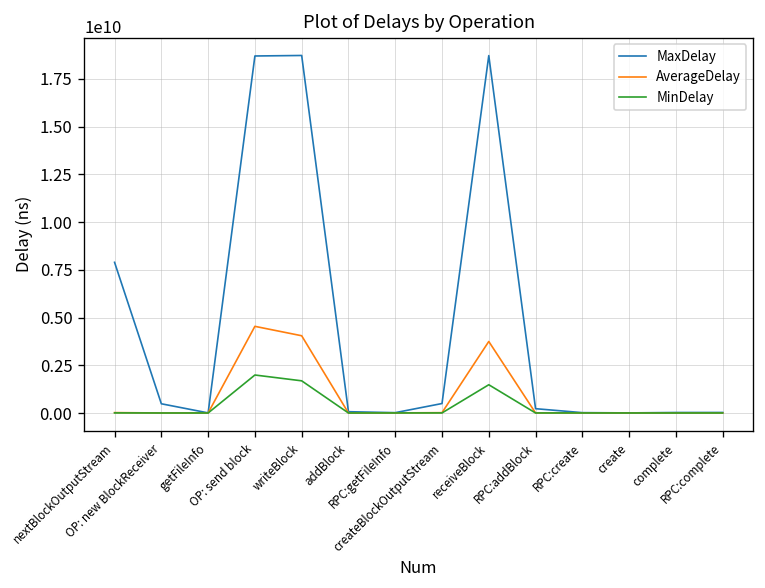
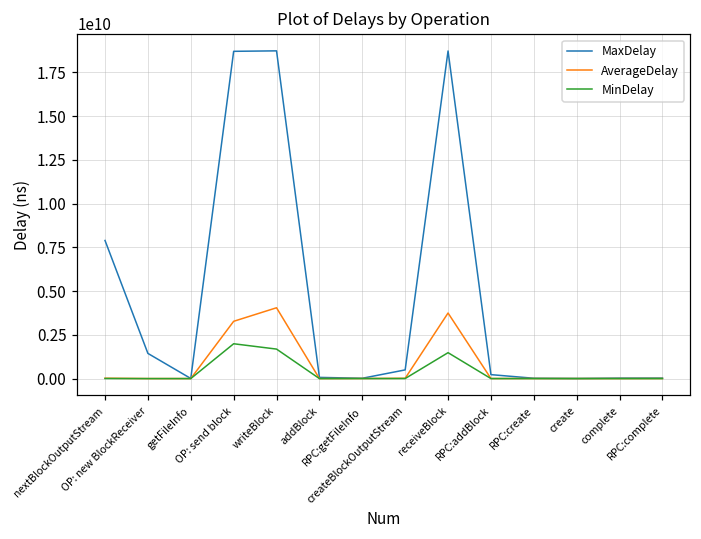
  {
    "MaxDelay": {
      "nextBlockOutputStream": 7900000000,
-     "OP: new BlockReceiver": 500000000,
+     "OP: new BlockReceiver": 1400000000,
      "OP: send block": 18700000000,
      "writeBlock": 18700000000,
      "createBlockOutputStream": 500000000,
      "receiveBlock": 18700000000,
      "RPC:addBlock": 200000000
    },
    "AverageDelay": {
-     "OP: send block": 4500000000,
+     "OP: send block": 3300000000,
      "writeBlock": 4000000000,
      "receiveBlock": 3700000000
    },
    "MinDelay": {
      "OP: send block": 2000000000,
      "writeBlock": 1700000000,
      "receiveBlock": 1500000000
    }
  }
